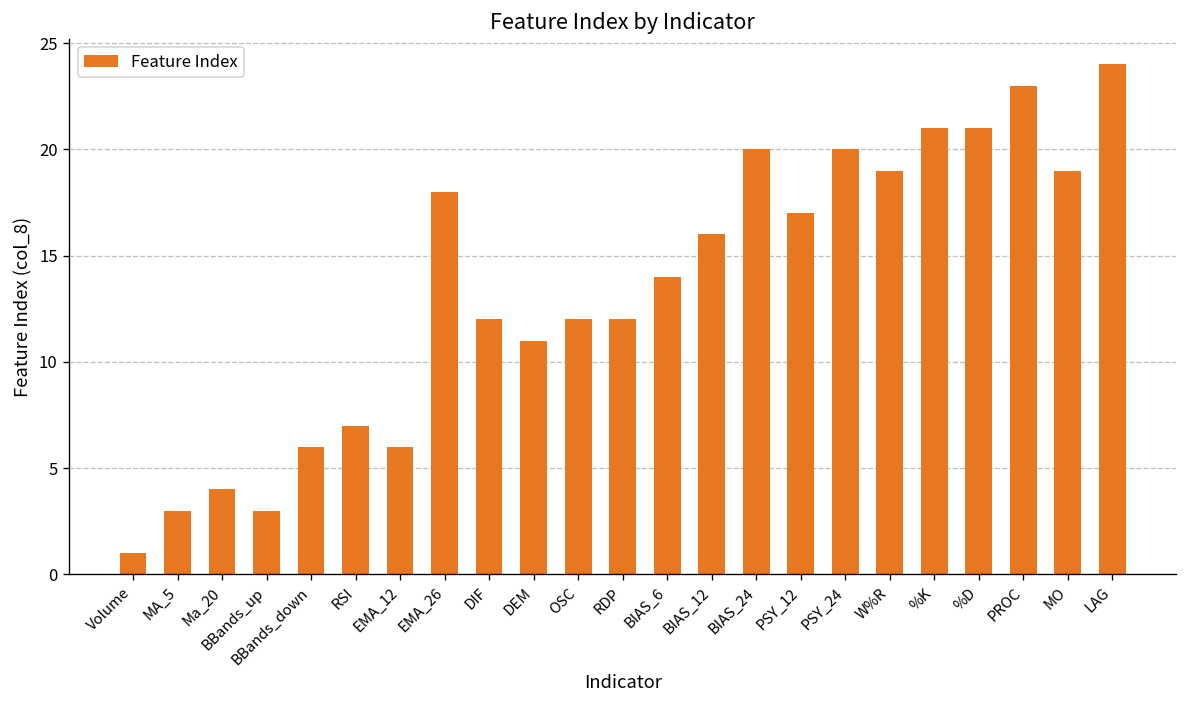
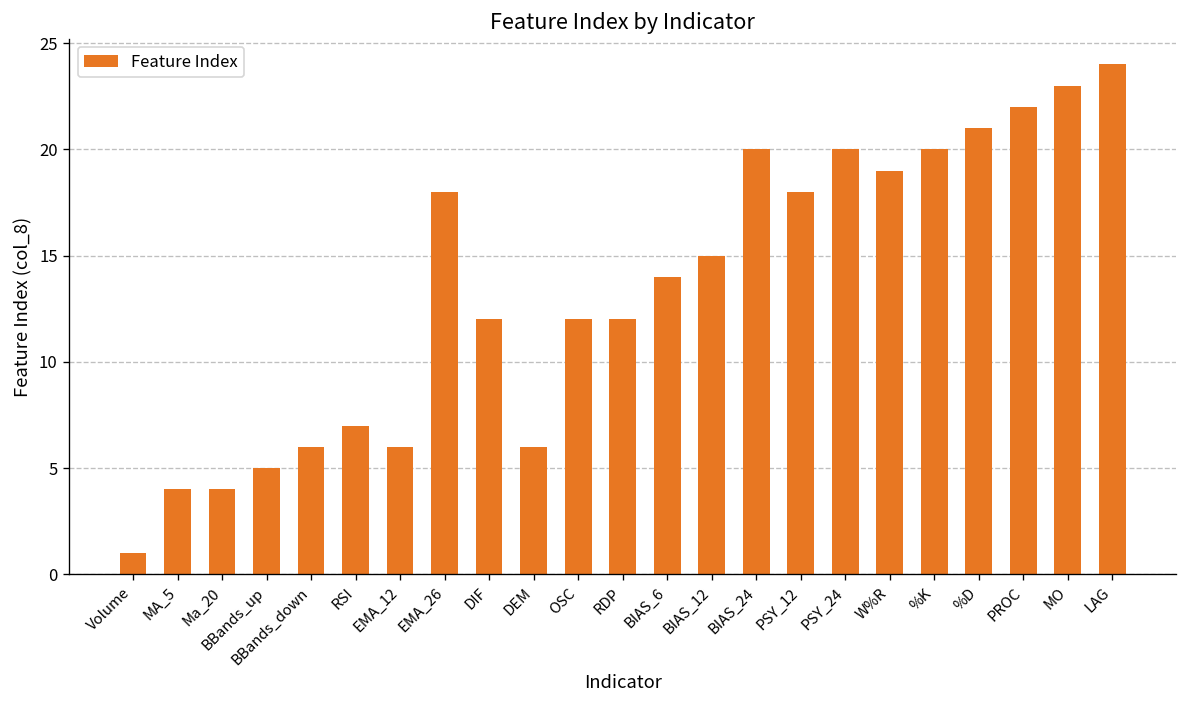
  {
    "Volume": 1,
-   "MA_5": 3,
+   "MA_5": 4,
    "Ma_20": 4,
-   "BBands_up": 3,
+   "BBands_up": 5,
    "BBands_down": 6,
    "RSI": 7,
    "EMA_12": 6,
    "EMA_26": 18,
    "DIF": 12,
-   "DEM": 11,
+   "DEM": 6,
    "OSC": 12,
    "RDP": 12,
    "BIAS_6": 14,
-   "BIAS_12": 16,
+   "BIAS_12": 15,
    "BIAS_24": 20,
-   "PSY_12": 17,
+   "PSY_12": 18,
    "PSY_24": 20,
    "W%R": 19,
-   "%K": 21,
+   "%K": 20,
    "%D": 21,
-   "PROC": 23,
-   "MO": 19,
+   "PROC": 22,
+   "MO": 23,
    "LAG": 24
  }
